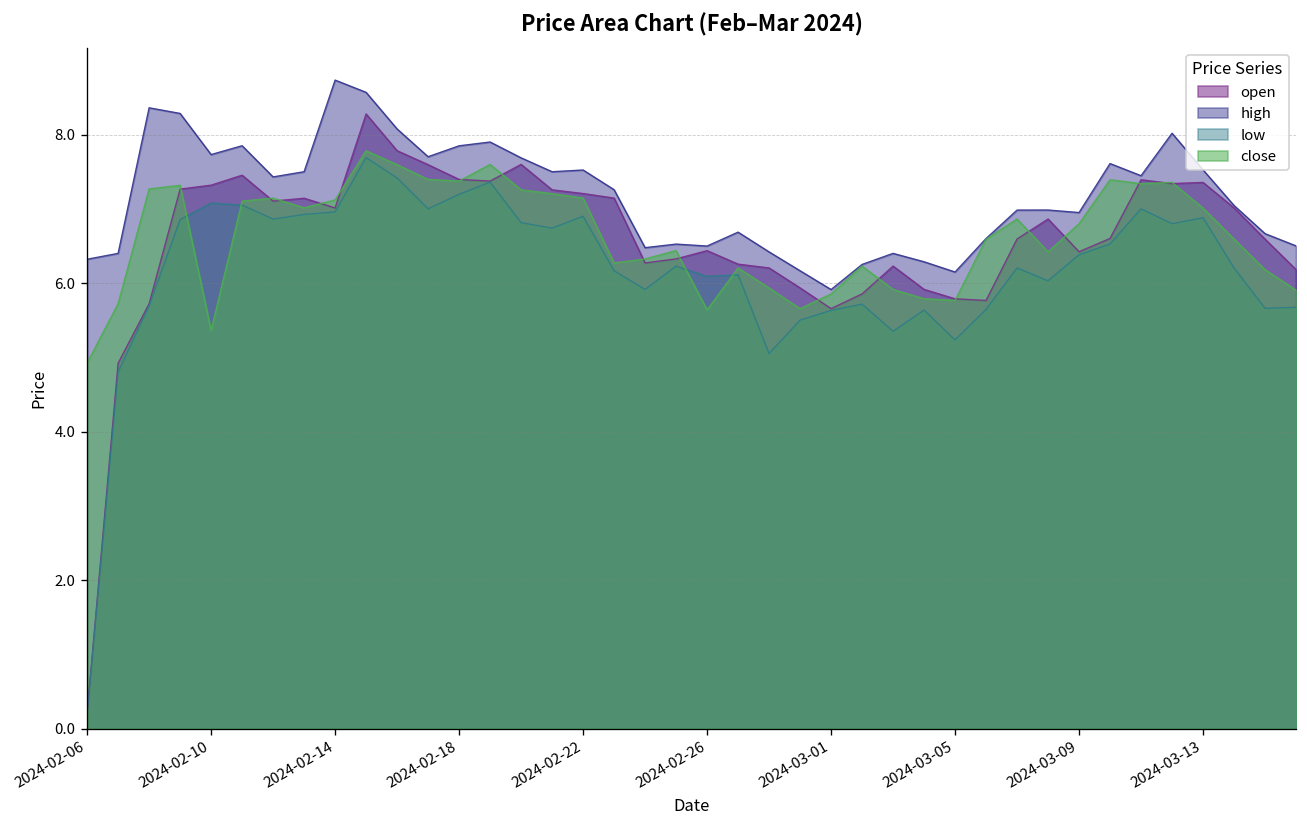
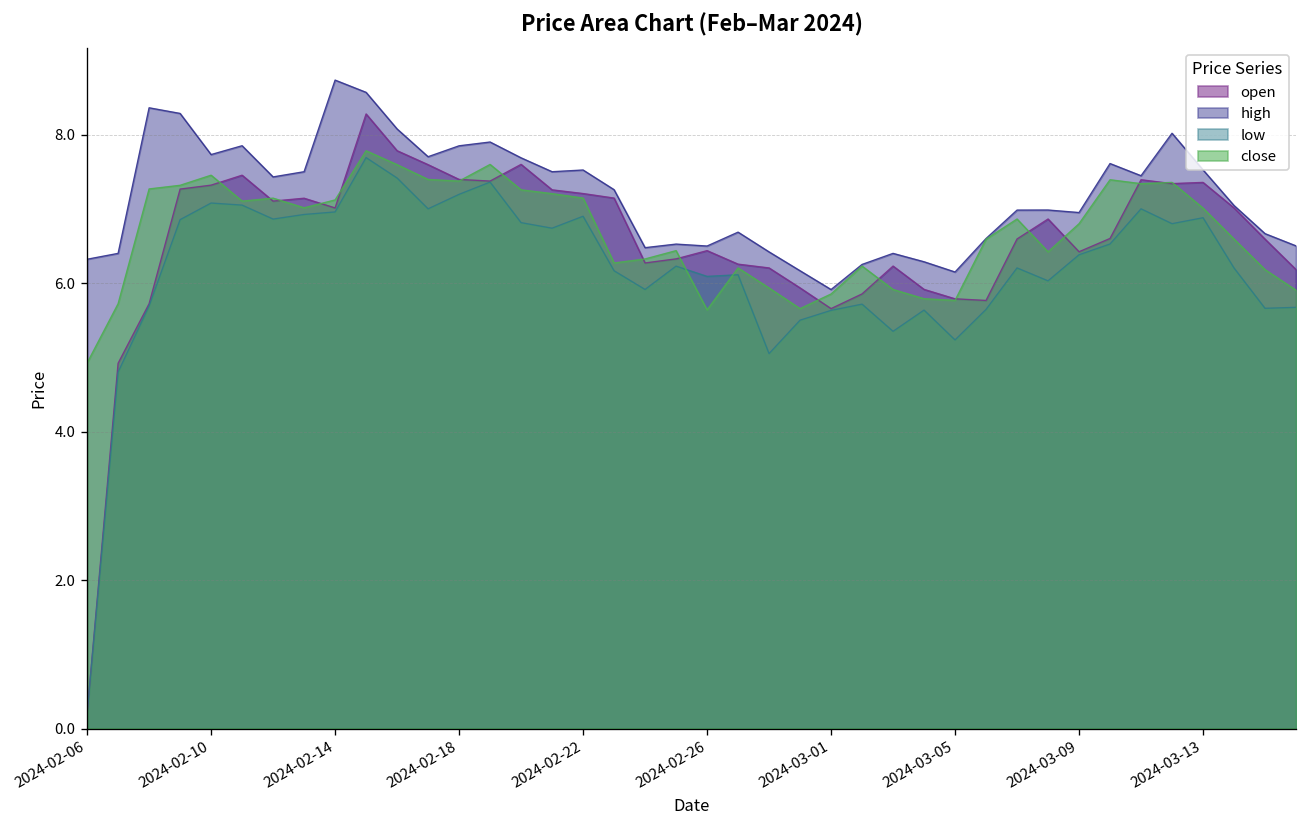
  {
    "close": {
      "2024-02-06": 4.9,
-     "2024-02-10": 5.4,
+     "2024-02-10": 7.5,
      "2024-02-14": 7.1,
      "2024-02-22": 7.1,
      "2024-02-26": 5.6,
      "2024-03-01": 5.9,
      "2024-03-09": 6.8,
      "2024-03-13": 7.0
    }
  }
